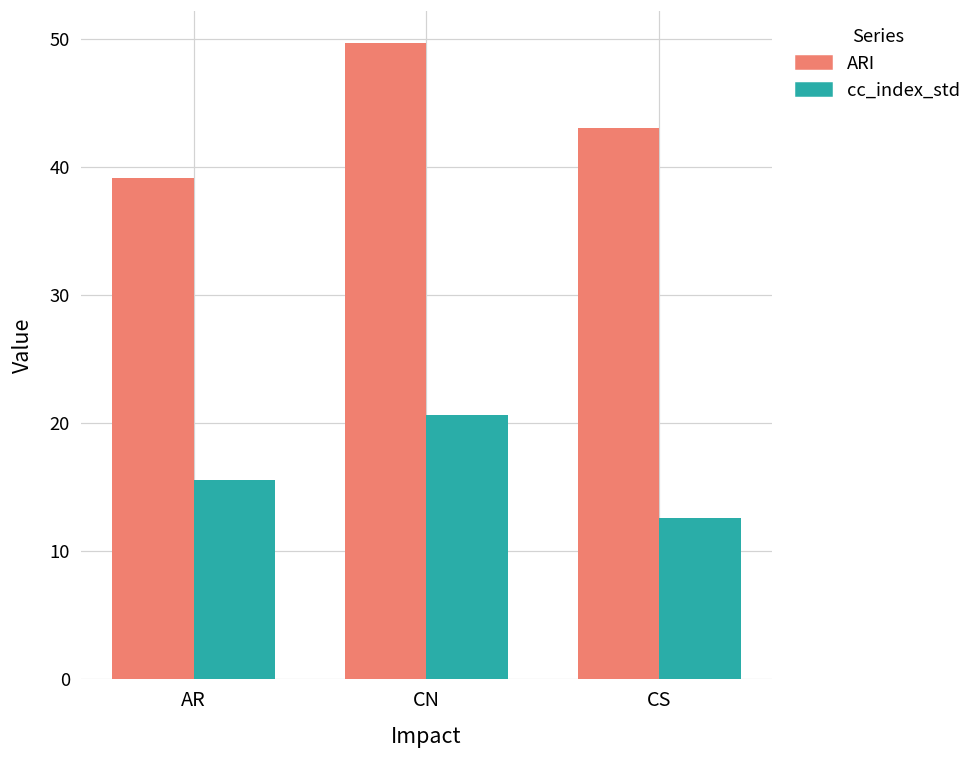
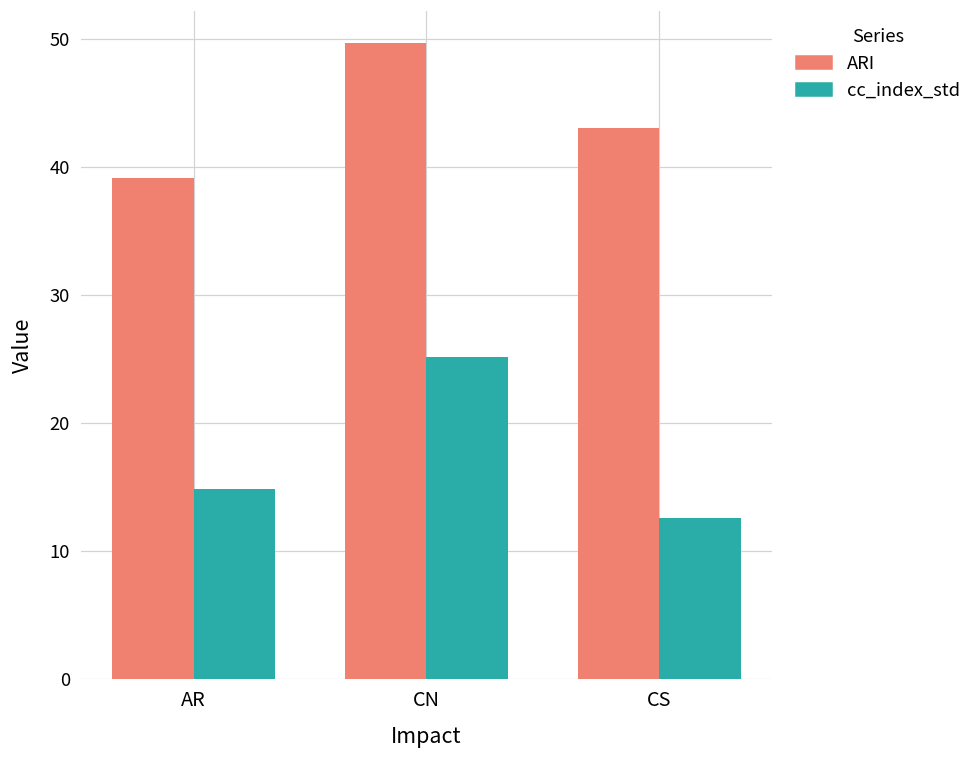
  {
    "ARI": {
      "AR": 39.2,
      "CN": 49.7,
      "CS": 43.1
    },
    "cc_index_std": {
-     "AR": 15.6,
-     "CN": 20.6,
+     "AR": 14.8,
+     "CN": 25.1,
      "CS": 12.6
    }
  }
